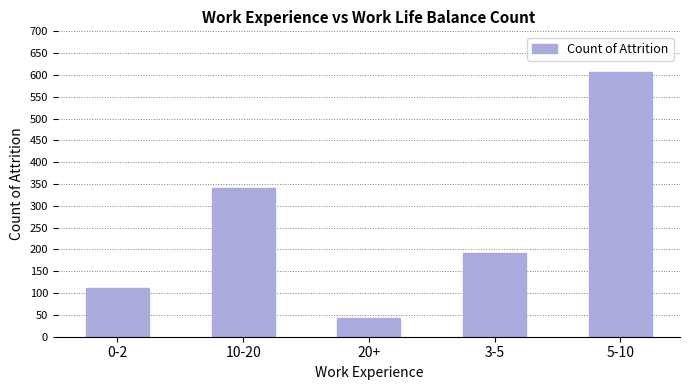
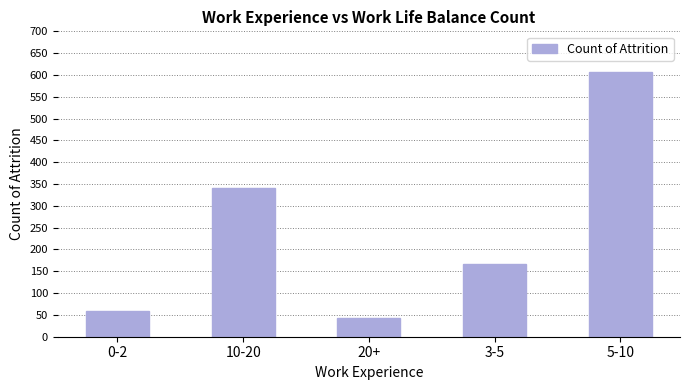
  {
-   "0-2": 110,
+   "0-2": 60,
    "10-20": 340,
    "20+": 40,
-   "3-5": 190,
+   "3-5": 170,
    "5-10": 610
  }
